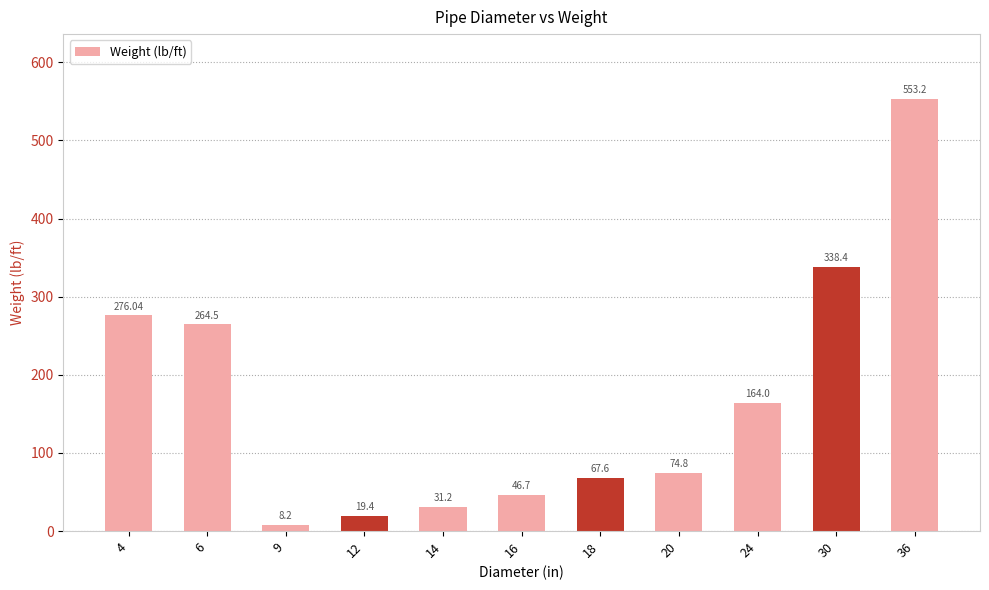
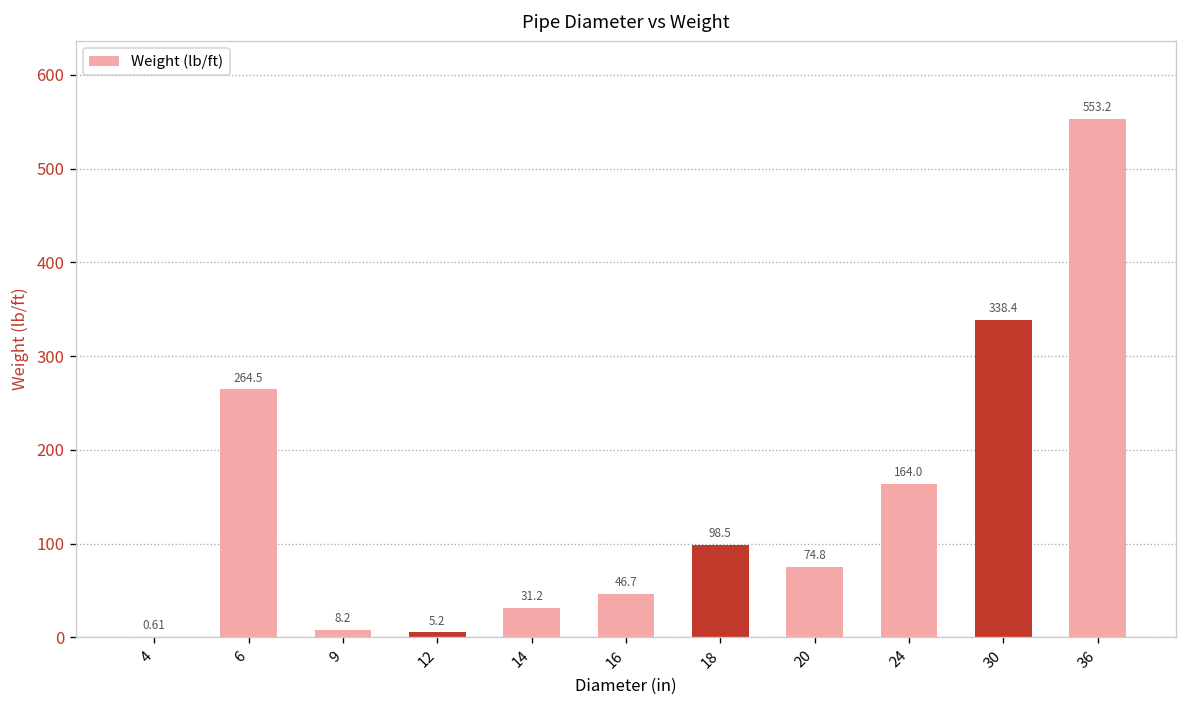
  {
-   "4": 276.04,
+   "4": 0.61,
    "6": 264.5,
    "9": 8.2,
-   "12": 19.4,
+   "12": 5.2,
    "14": 31.2,
    "16": 46.7,
-   "18": 67.6,
+   "18": 98.5,
    "20": 74.8,
    "24": 164.0,
    "30": 338.4,
    "36": 553.2
  }
